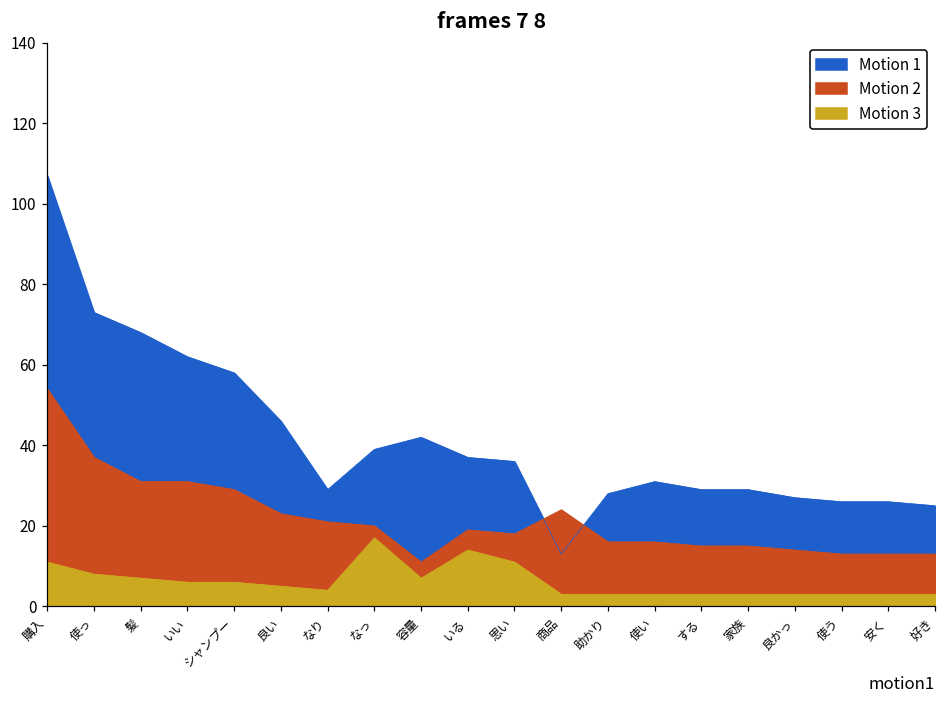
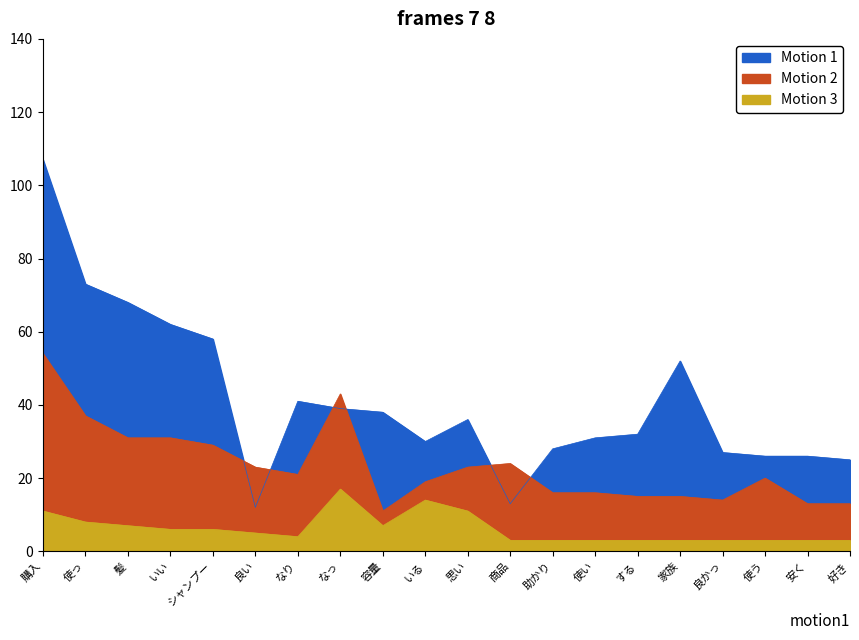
  {
    "Motion 1": {
      "購入": 107,
      "使っ": 73,
      "髪": 68,
      "いい": 62,
      "シャンプー": 58,
-     "良い": 46,
-     "なり": 29,
+     "良い": 12,
+     "なり": 41,
      "なっ": 39,
-     "容量": 42,
-     "いる": 37,
+     "容量": 38,
+     "いる": 30,
      "思い": 36,
      "商品": 13,
      "助かり": 28,
      "使い": 31,
-     "する": 29,
-     "家族": 29,
+     "する": 32,
+     "家族": 52,
      "良かっ": 27,
      "使う": 26,
      "安く": 26,
      "好き": 25
    },
    "Motion 2": {
      "購入": 54,
      "使っ": 37,
      "髪": 31,
      "いい": 31,
      "シャンプー": 29,
      "良い": 23,
      "なり": 21,
-     "なっ": 20,
+     "なっ": 43,
      "容量": 11,
      "いる": 19,
-     "思い": 18,
+     "思い": 23,
      "商品": 24,
      "助かり": 16,
      "使い": 16,
      "する": 15,
      "家族": 15,
      "良かっ": 14,
-     "使う": 13,
+     "使う": 20,
      "安く": 13,
      "好き": 13
    },
    "Motion 3": {
      "購入": 11,
      "使っ": 8,
      "髪": 7,
      "いい": 6,
      "シャンプー": 6,
      "良い": 5,
      "なり": 4,
      "なっ": 17,
      "容量": 7,
      "いる": 14,
      "思い": 11,
      "商品": 3,
      "助かり": 3,
      "使い": 3,
      "する": 3,
      "家族": 3,
      "良かっ": 3,
      "使う": 3,
      "安く": 3,
      "好き": 3
    }
  }
